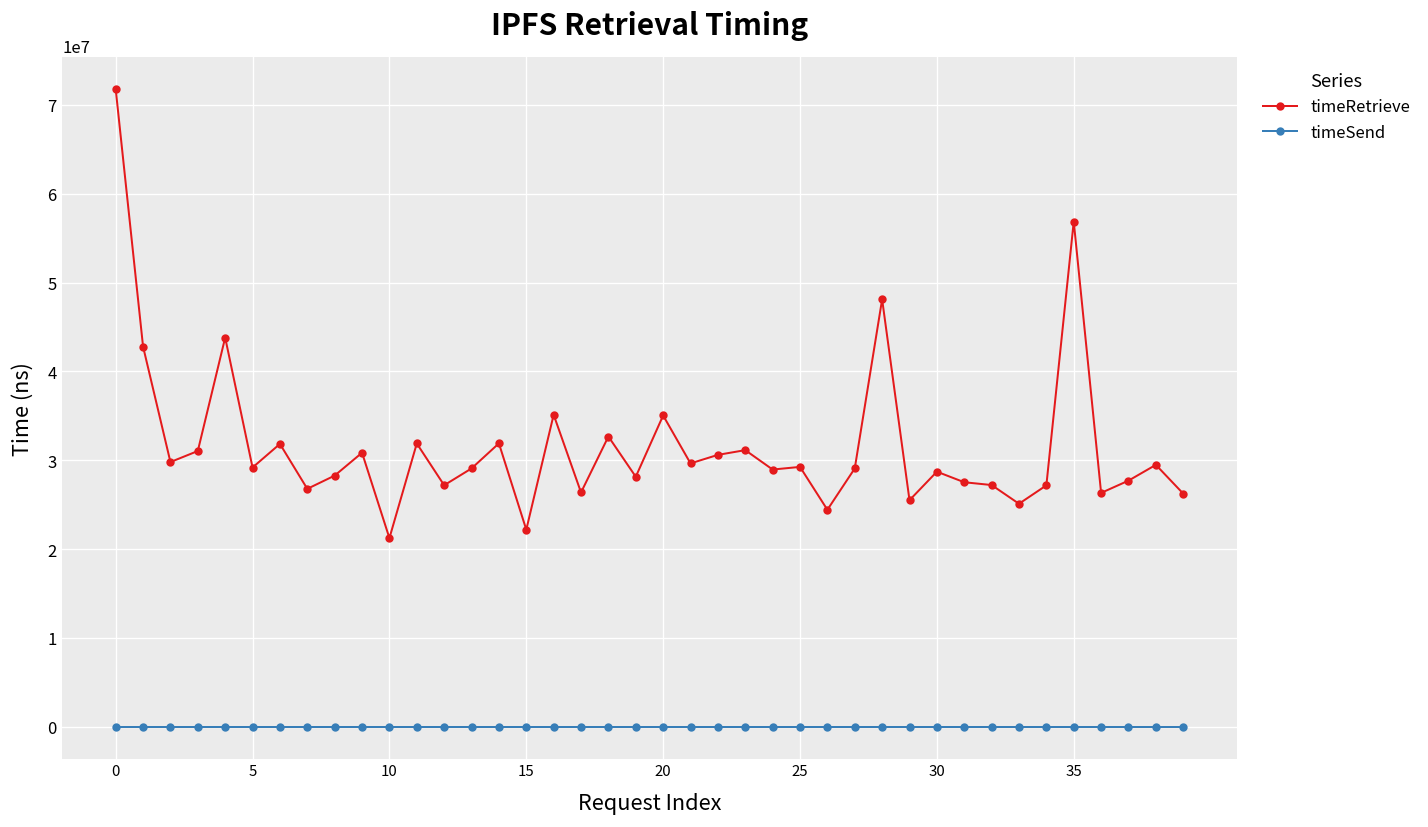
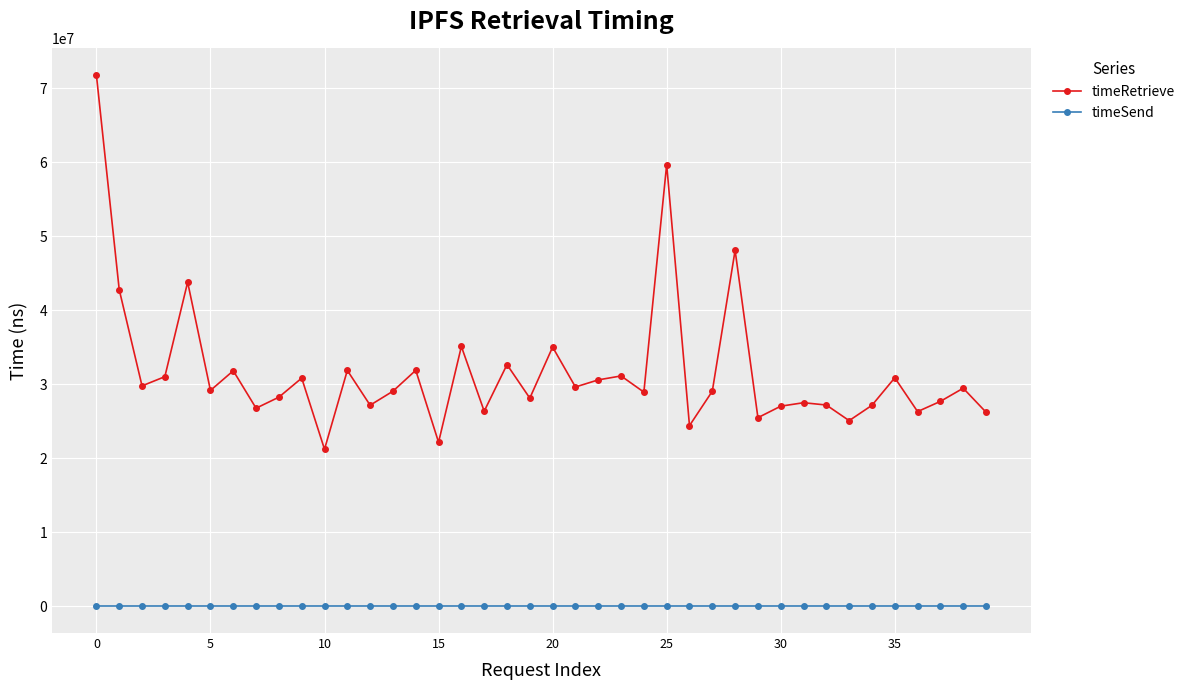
  {
    "timeRetrieve": {
      "0": 72000000,
      "5": 29000000,
      "10": 21000000,
      "15": 22000000,
      "20": 35000000,
-     "25": 29000000,
-     "30": 29000000,
-     "35": 57000000
+     "25": 60000000,
+     "30": 27000000,
+     "35": 31000000
    },
    "timeSend": {
      "0": 0,
      "5": 0,
      "10": 0,
      "15": 0,
      "20": 0,
      "25": 0,
      "30": 0,
      "35": 0
    }
  }
